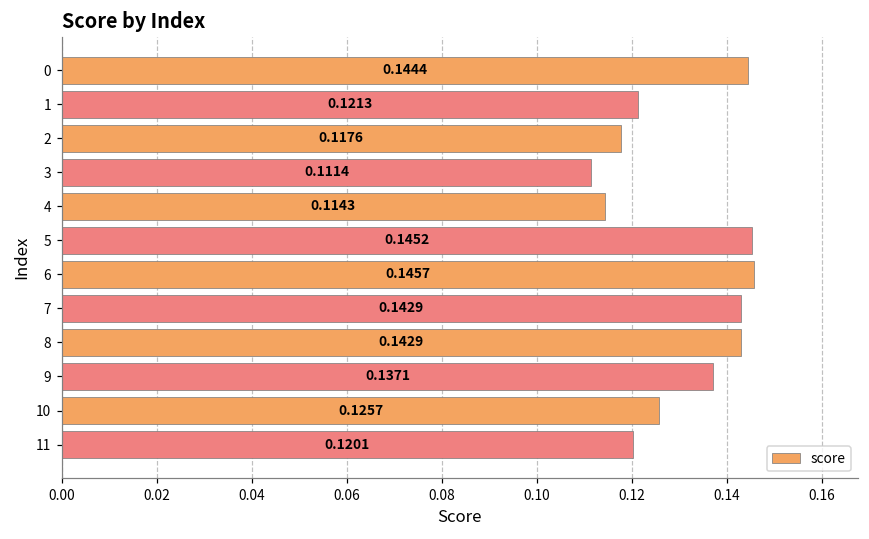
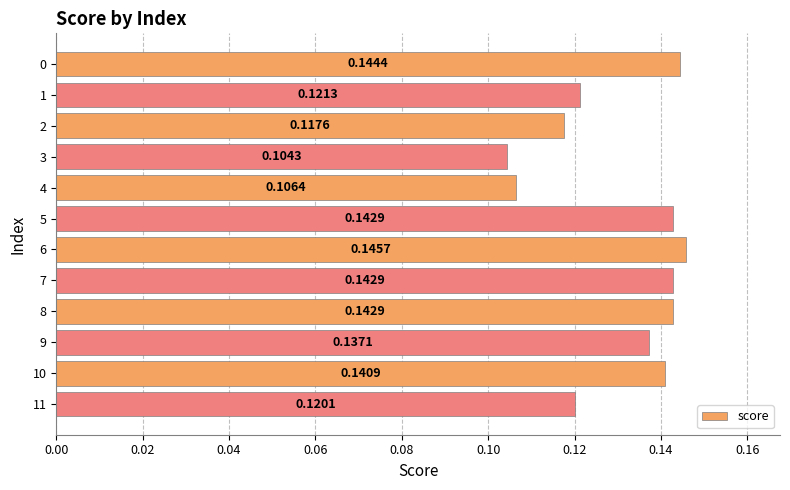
  {
    "0": 0.1444,
    "1": 0.1213,
    "2": 0.1176,
-   "3": 0.1114,
-   "4": 0.1143,
-   "5": 0.1452,
+   "3": 0.1043,
+   "4": 0.1064,
+   "5": 0.1429,
    "6": 0.1457,
    "7": 0.1429,
    "8": 0.1429,
    "9": 0.1371,
-   "10": 0.1257,
+   "10": 0.1409,
    "11": 0.1201
  }
